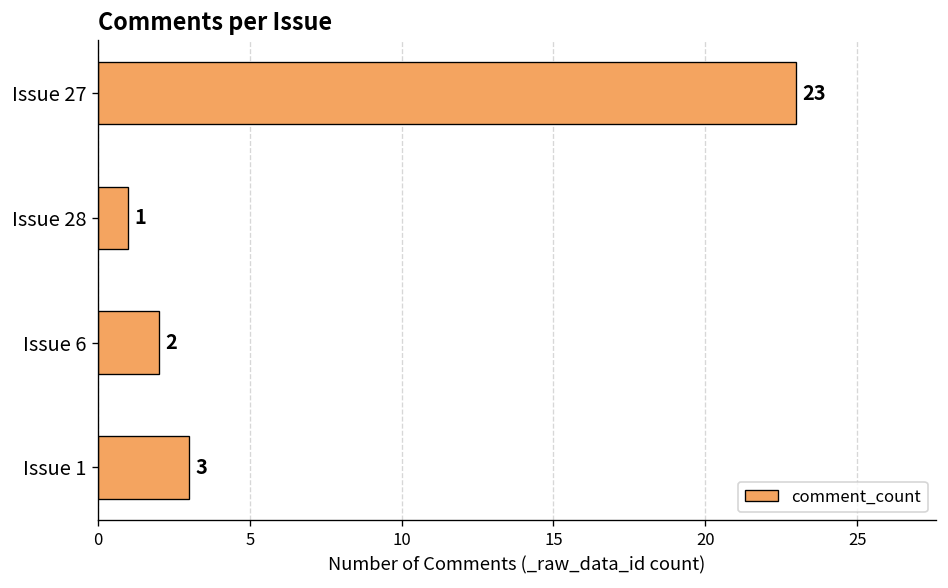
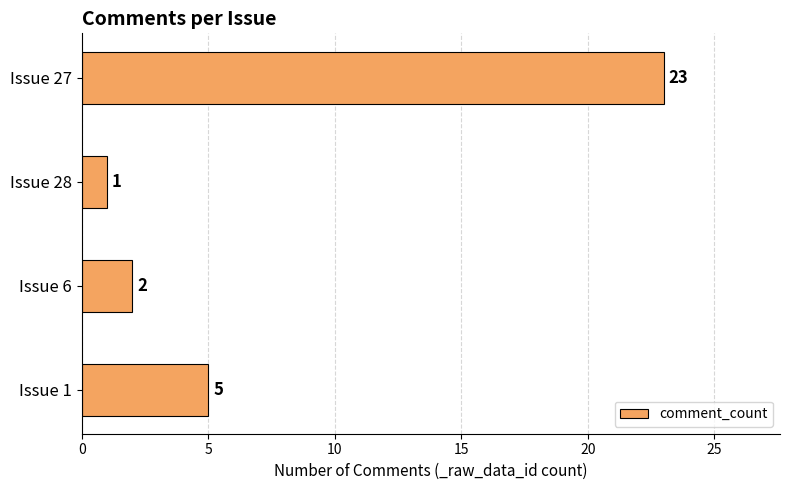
  {
    "Issue 27": 23,
    "Issue 28": 1,
    "Issue 6": 2,
-   "Issue 1": 3
+   "Issue 1": 5
  }
